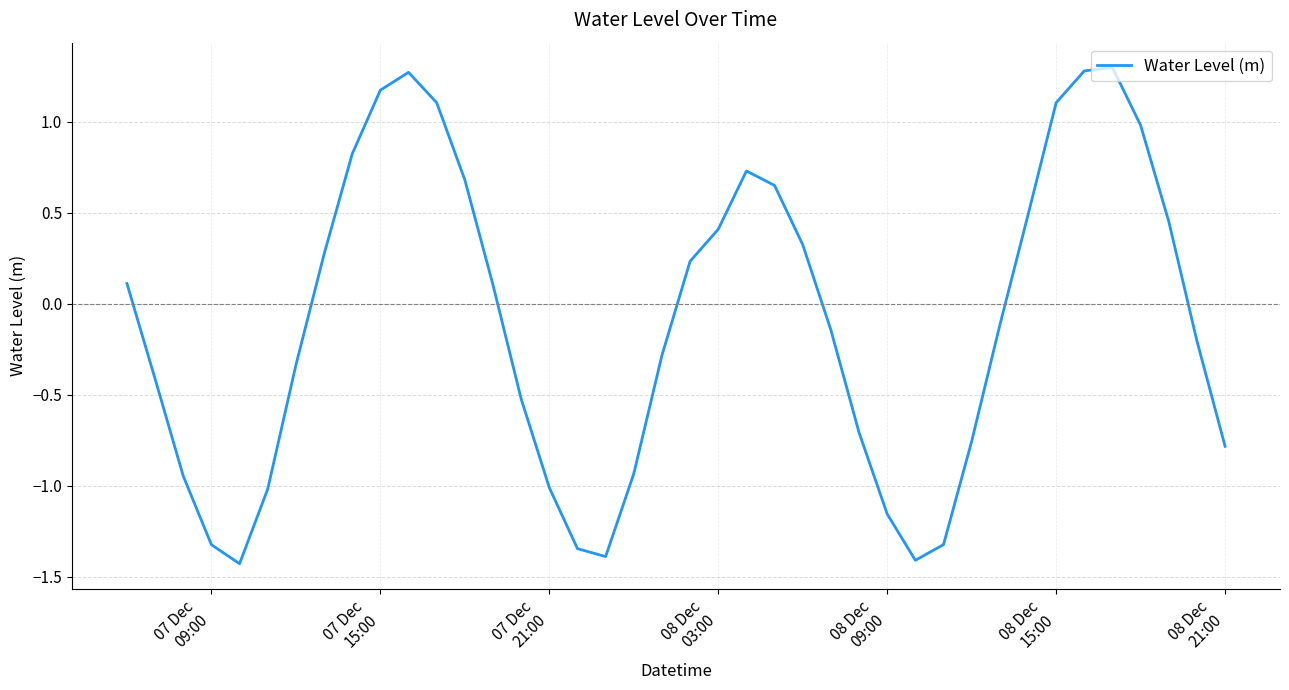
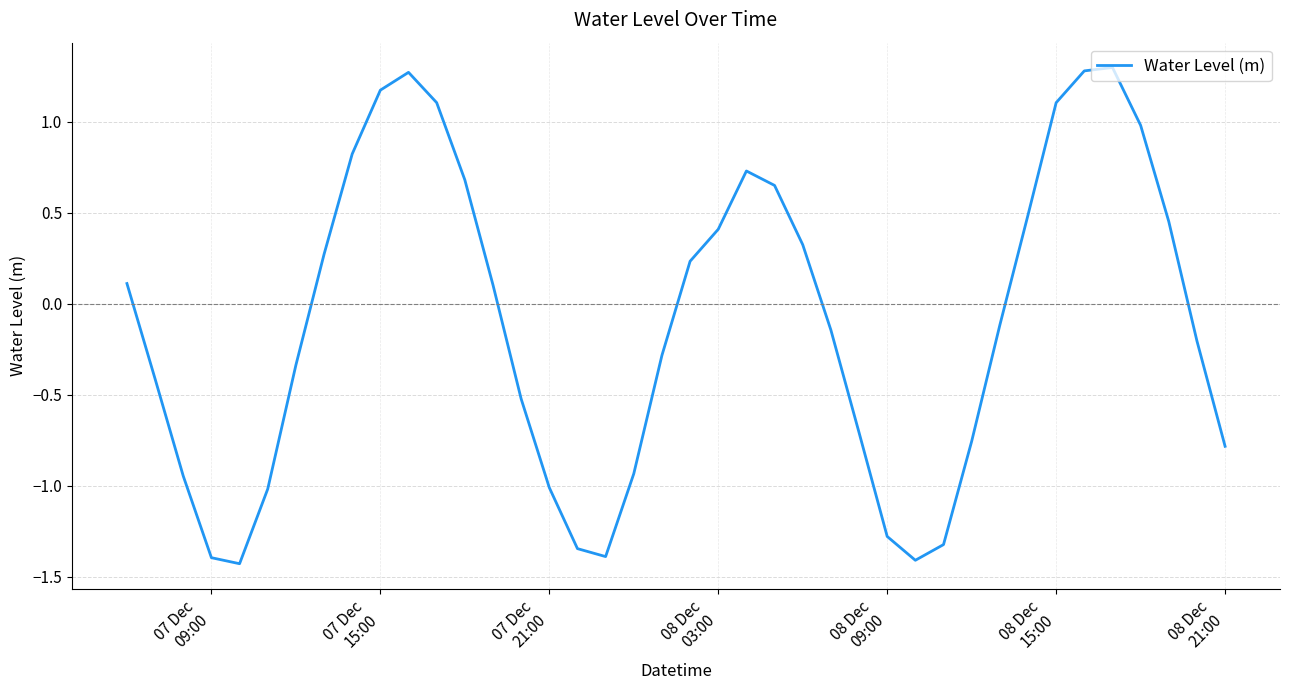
  {
-   "07 Dec 09:00": -1.32,
+   "07 Dec 09:00": -1.40,
    "07 Dec 15:00": 1.17,
    "07 Dec 21:00": -1.01,
    "08 Dec 03:00": 0.41,
-   "08 Dec 09:00": -1.16,
+   "08 Dec 09:00": -1.28,
    "08 Dec 15:00": 1.11,
    "08 Dec 21:00": -0.78
  }
